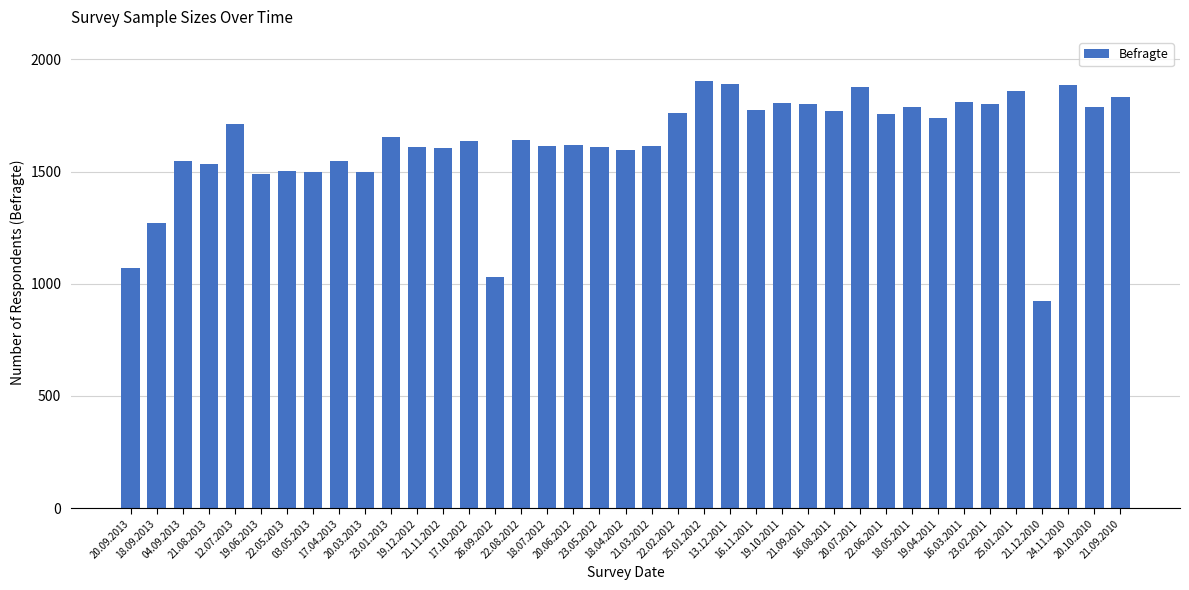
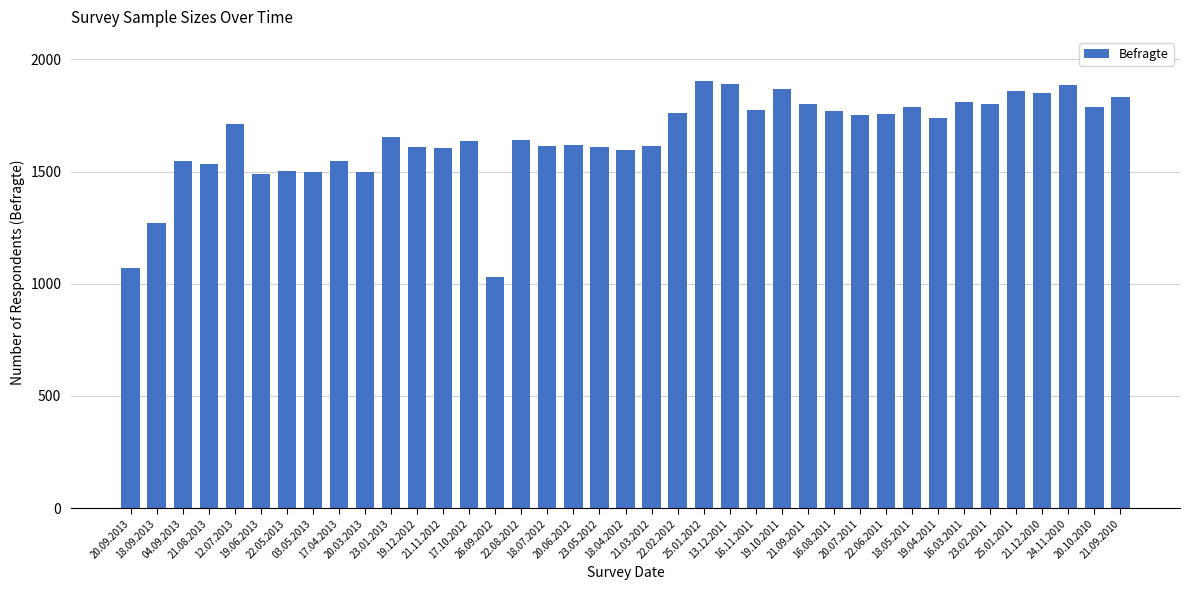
  {
    "20.09.2013": 1070,
    "18.09.2013": 1270,
    "04.09.2013": 1550,
    "21.08.2013": 1530,
    "12.07.2013": 1710,
    "19.06.2013": 1490,
    "22.05.2013": 1500,
    "03.05.2013": 1500,
    "17.04.2013": 1550,
    "20.03.2013": 1500,
    "23.01.2013": 1650,
    "19.12.2012": 1610,
    "21.11.2012": 1610,
    "17.10.2012": 1640,
    "26.09.2012": 1030,
    "22.08.2012": 1640,
    "18.07.2012": 1620,
    "20.06.2012": 1620,
    "23.05.2012": 1610,
    "18.04.2012": 1600,
    "21.03.2012": 1610,
    "22.02.2012": 1760,
    "25.01.2012": 1900,
    "13.12.2011": 1890,
    "16.11.2011": 1770,
-   "19.10.2011": 1810,
+   "19.10.2011": 1870,
    "21.09.2011": 1800,
    "16.08.2011": 1770,
-   "20.07.2011": 1880,
+   "20.07.2011": 1750,
    "22.06.2011": 1760,
    "18.05.2011": 1790,
    "19.04.2011": 1740,
    "16.03.2011": 1810,
    "23.02.2011": 1800,
    "25.01.2011": 1860,
-   "21.12.2010": 930,
+   "21.12.2010": 1850,
    "24.11.2010": 1880,
    "20.10.2010": 1790,
    "21.09.2010": 1830
  }
